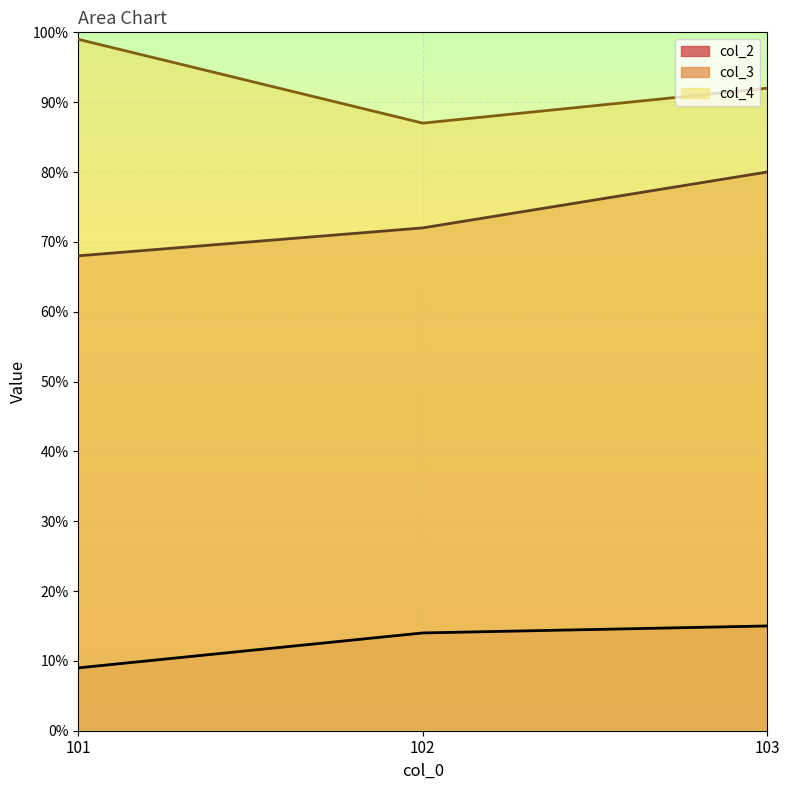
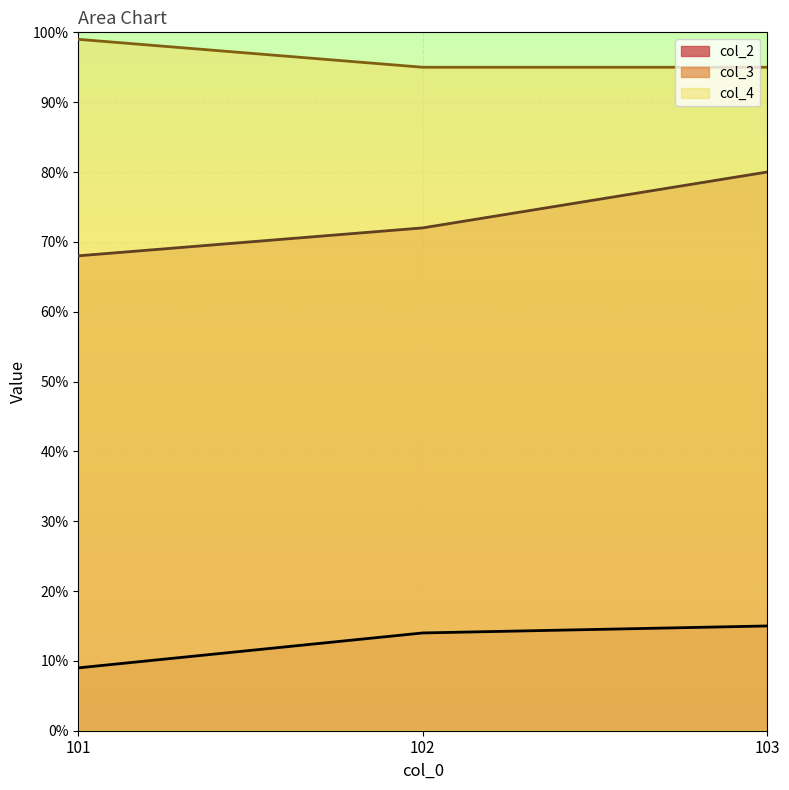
  {
    "col_2": {
      "101": "9%",
      "102": "14%",
      "103": "15%"
    },
    "col_3": {
      "101": "68%",
      "102": "72%",
      "103": "80%"
    },
    "col_4": {
      "101": "99%",
-     "102": "87%",
-     "103": "92%"
+     "102": "95%",
+     "103": "95%"
    }
  }
